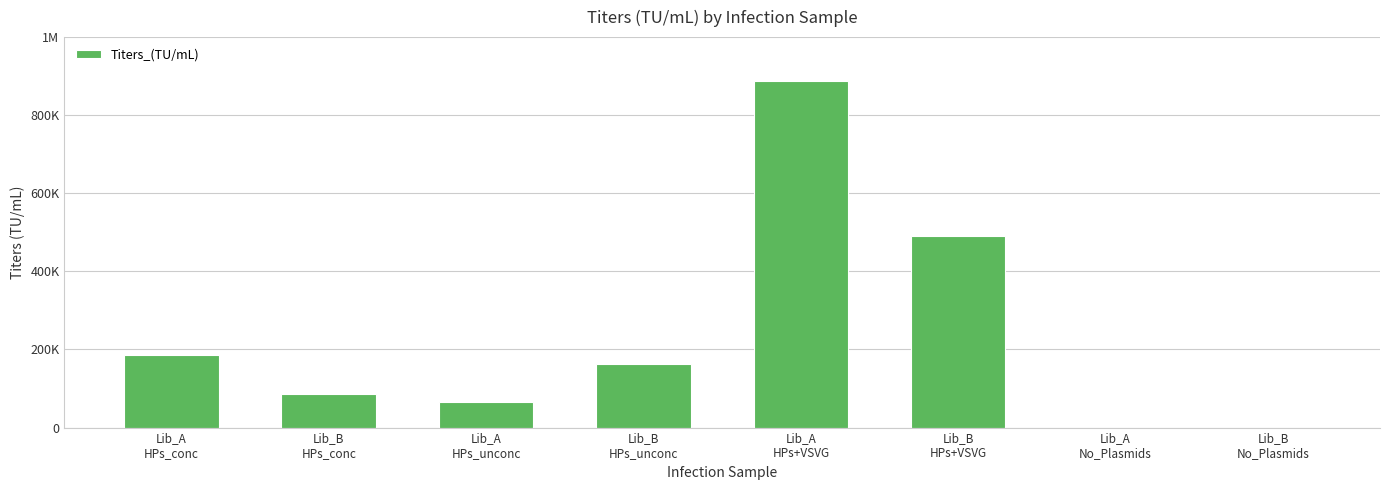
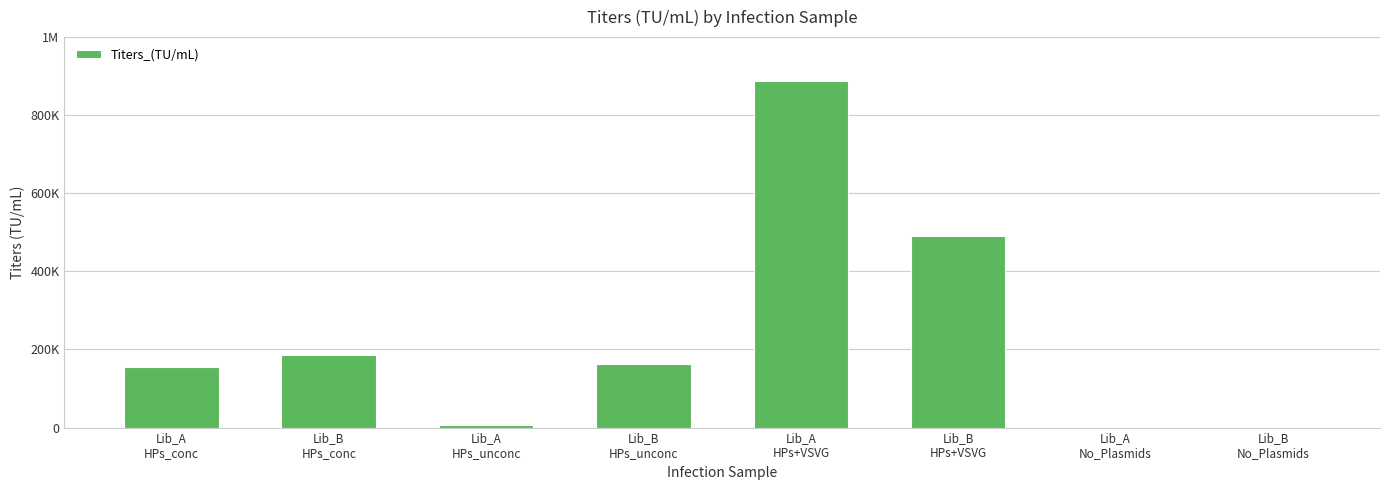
  {
-   "Lib_A HPs_conc": 190000,
-   "Lib_B HPs_conc": 90000,
-   "Lib_A HPs_unconc": 70000,
+   "Lib_A HPs_conc": 150000,
+   "Lib_B HPs_conc": 190000,
+   "Lib_A HPs_unconc": 10000,
    "Lib_B HPs_unconc": 160000,
    "Lib_A HPs+VSVG": 890000,
    "Lib_B HPs+VSVG": 490000,
    "Lib_B No_Plasmids": 0
  }
